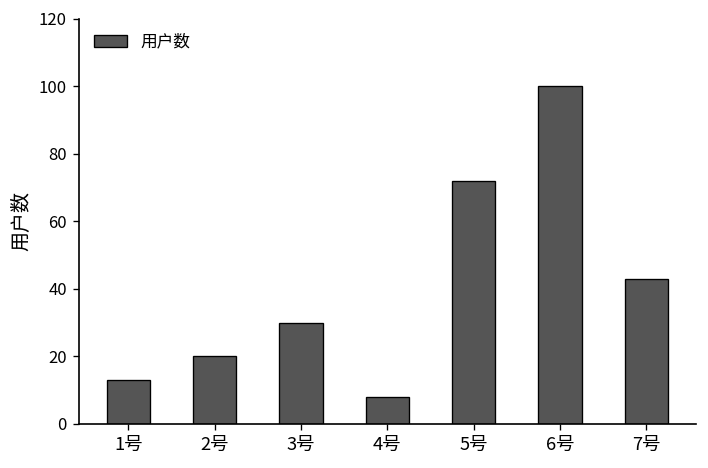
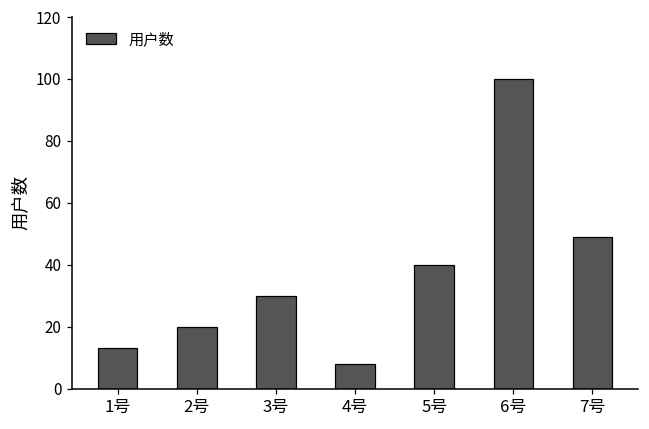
  {
    "1号": 13,
    "2号": 20,
    "3号": 30,
    "4号": 8,
-   "5号": 72,
+   "5号": 40,
    "6号": 100,
-   "7号": 43
+   "7号": 49
  }
